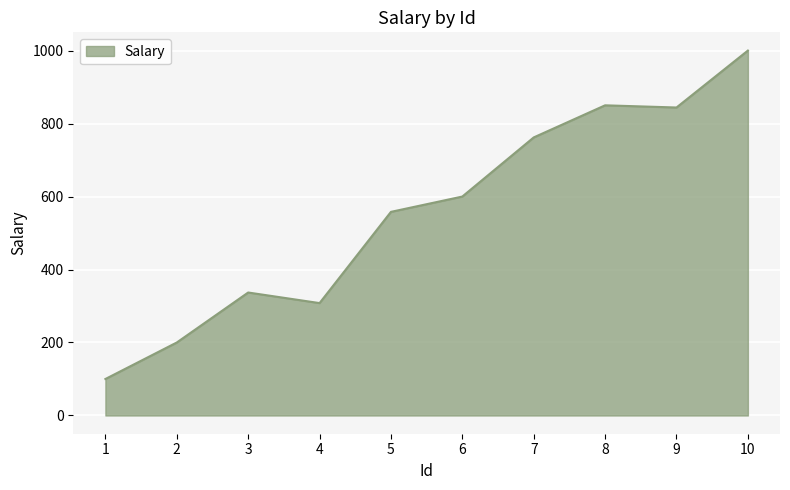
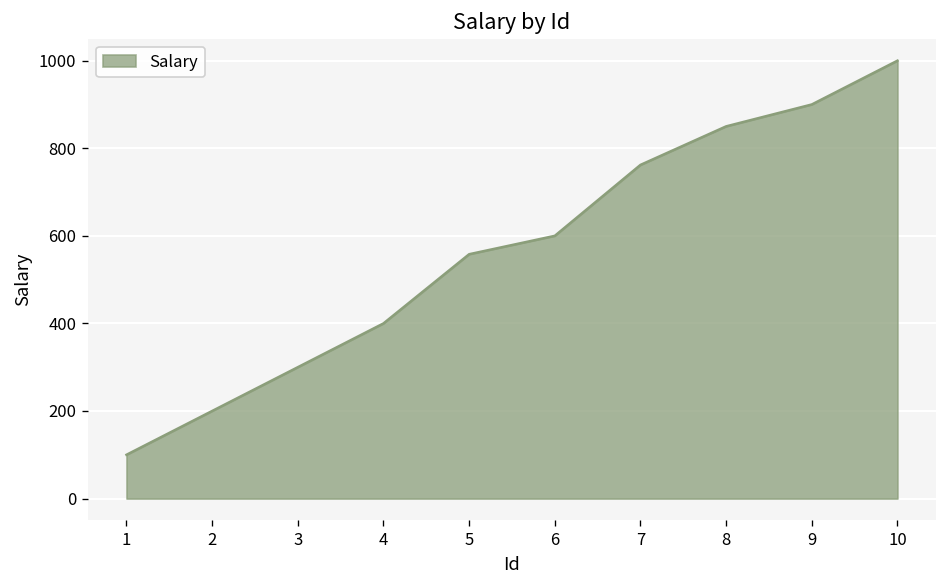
  {
    "1": 100,
    "2": 200,
-   "3": 340,
-   "4": 310,
+   "3": 300,
+   "4": 400,
    "5": 560,
    "6": 600,
    "7": 760,
    "8": 850,
-   "9": 840,
+   "9": 900,
    "10": 1000
  }
